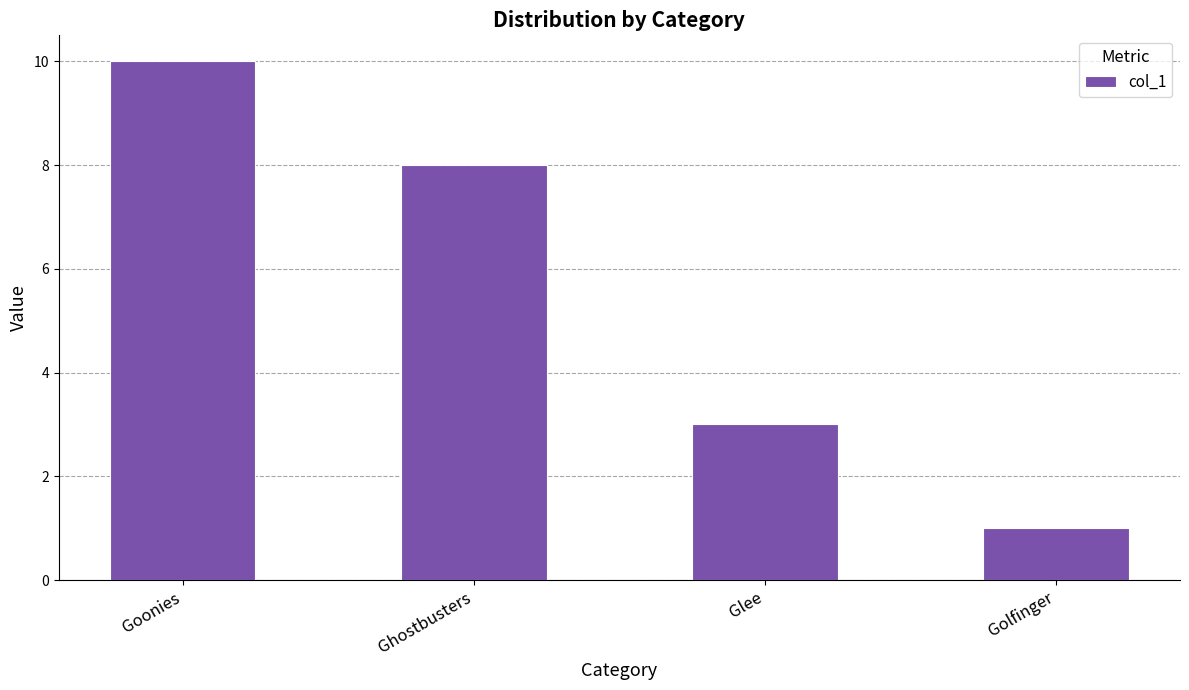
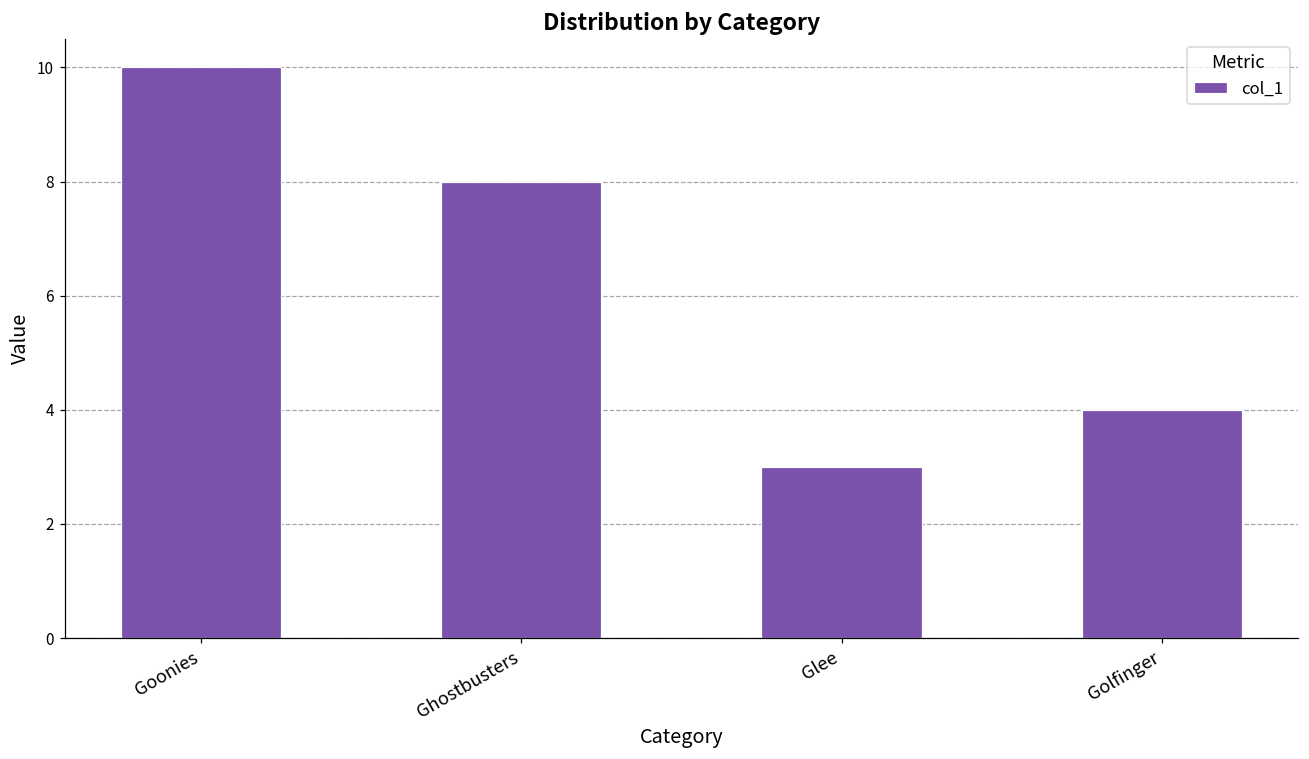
  {
    "Goonies": 10,
    "Ghostbusters": 8,
    "Glee": 3,
-   "Golfinger": 1
+   "Golfinger": 4
  }
